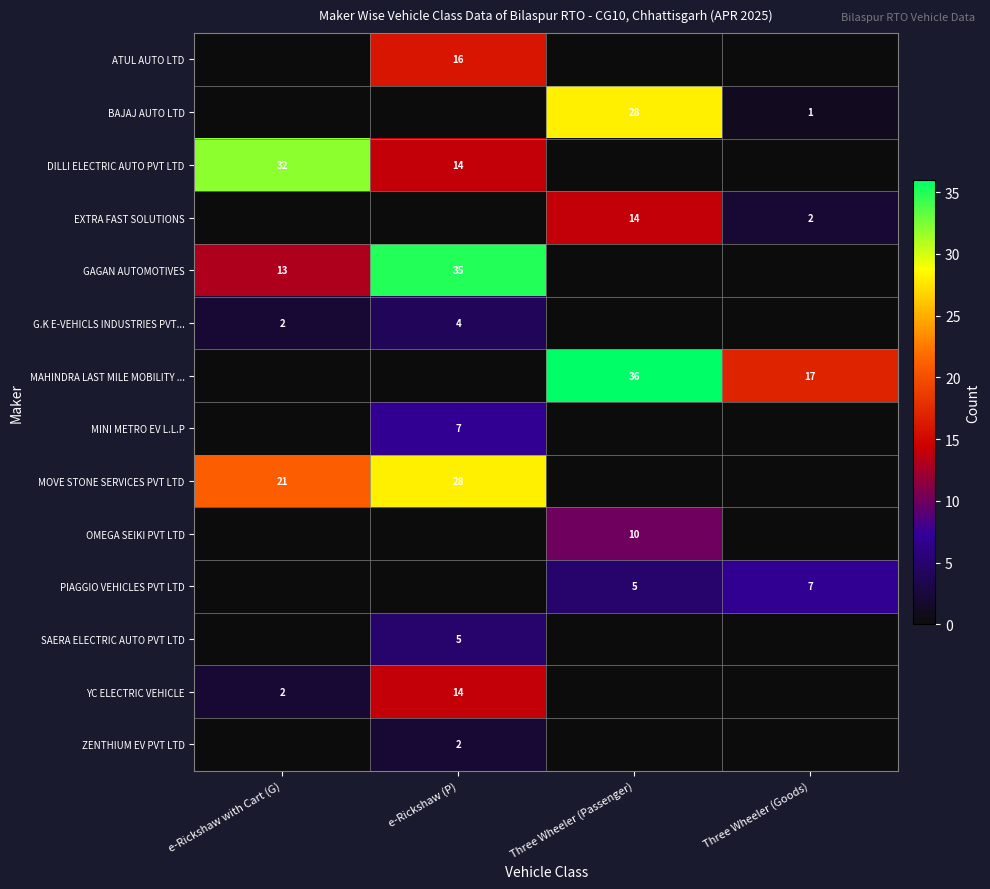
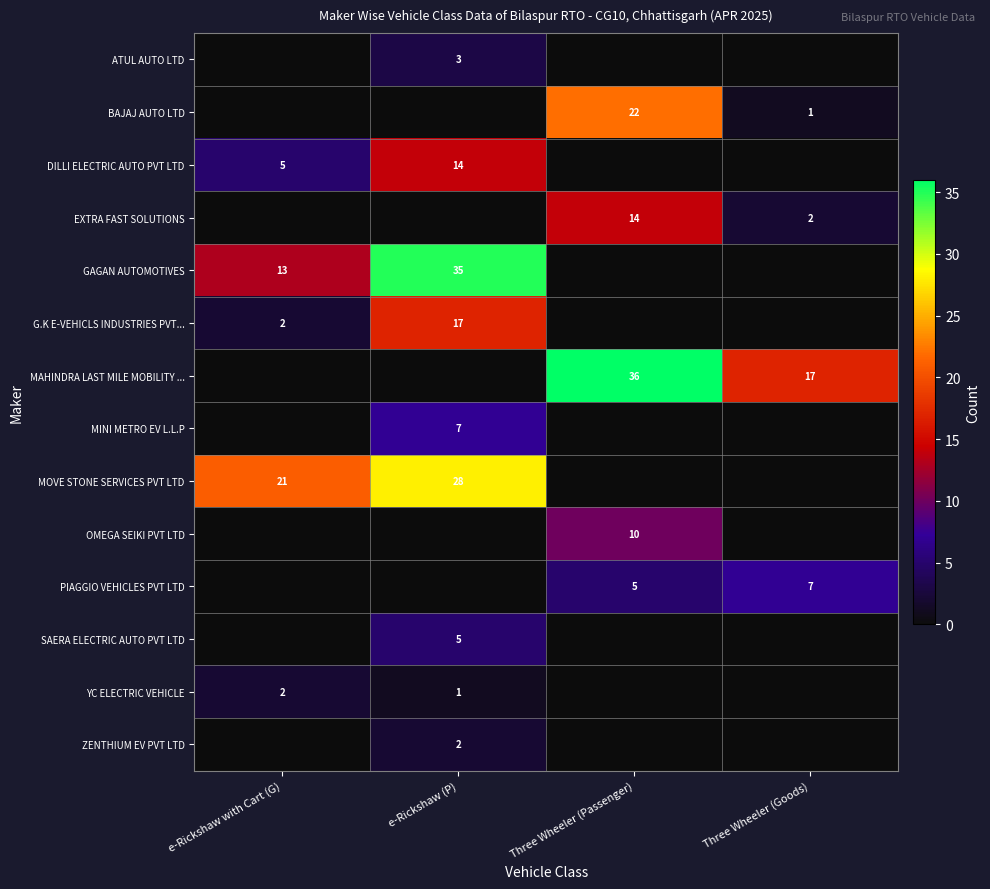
  {
    "ATUL AUTO LTD": {
-     "e-Rickshaw (P)": 16
+     "e-Rickshaw (P)": 3
    },
    "BAJAJ AUTO LTD": {
-     "Three Wheeler (Passenger)": 28,
+     "Three Wheeler (Passenger)": 22,
      "Three Wheeler (Goods)": 1
    },
    "DILLI ELECTRIC AUTO PVT LTD": {
-     "e-Rickshaw with Cart (G)": 32,
+     "e-Rickshaw with Cart (G)": 5,
      "e-Rickshaw (P)": 14
    },
    "EXTRA FAST SOLUTIONS": {
      "Three Wheeler (Passenger)": 14,
      "Three Wheeler (Goods)": 2
    },
    "GAGAN AUTOMOTIVES": {
      "e-Rickshaw with Cart (G)": 13,
      "e-Rickshaw (P)": 35
    },
    "G.K E-VEHICLS INDUSTRIES PVT...": {
      "e-Rickshaw with Cart (G)": 2,
-     "e-Rickshaw (P)": 4
+     "e-Rickshaw (P)": 17
    },
    "MAHINDRA LAST MILE MOBILITY ...": {
      "Three Wheeler (Passenger)": 36,
      "Three Wheeler (Goods)": 17
    },
    "MINI METRO EV L.L.P": {
      "e-Rickshaw (P)": 7
    },
    "MOVE STONE SERVICES PVT LTD": {
      "e-Rickshaw with Cart (G)": 21,
      "e-Rickshaw (P)": 28
    },
    "OMEGA SEIKI PVT LTD": {
      "Three Wheeler (Passenger)": 10
    },
    "PIAGGIO VEHICLES PVT LTD": {
      "Three Wheeler (Passenger)": 5,
      "Three Wheeler (Goods)": 7
    },
    "SAERA ELECTRIC AUTO PVT LTD": {
      "e-Rickshaw (P)": 5
    },
    "YC ELECTRIC VEHICLE": {
      "e-Rickshaw with Cart (G)": 2,
-     "e-Rickshaw (P)": 14
+     "e-Rickshaw (P)": 1
    },
    "ZENTHIUM EV PVT LTD": {
      "e-Rickshaw (P)": 2
    }
  }
